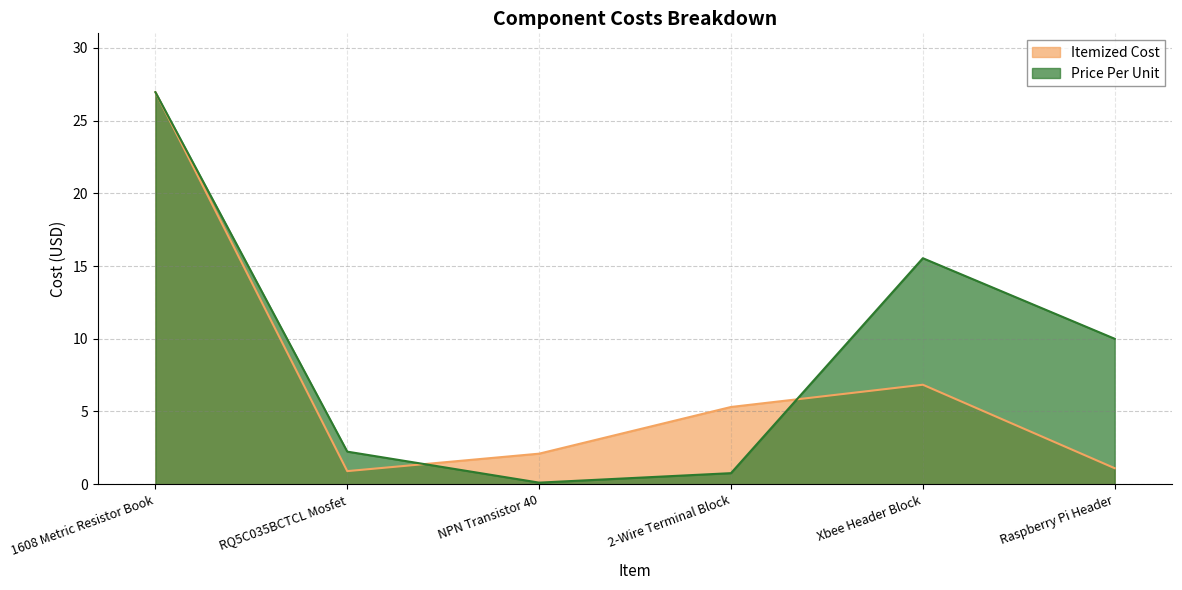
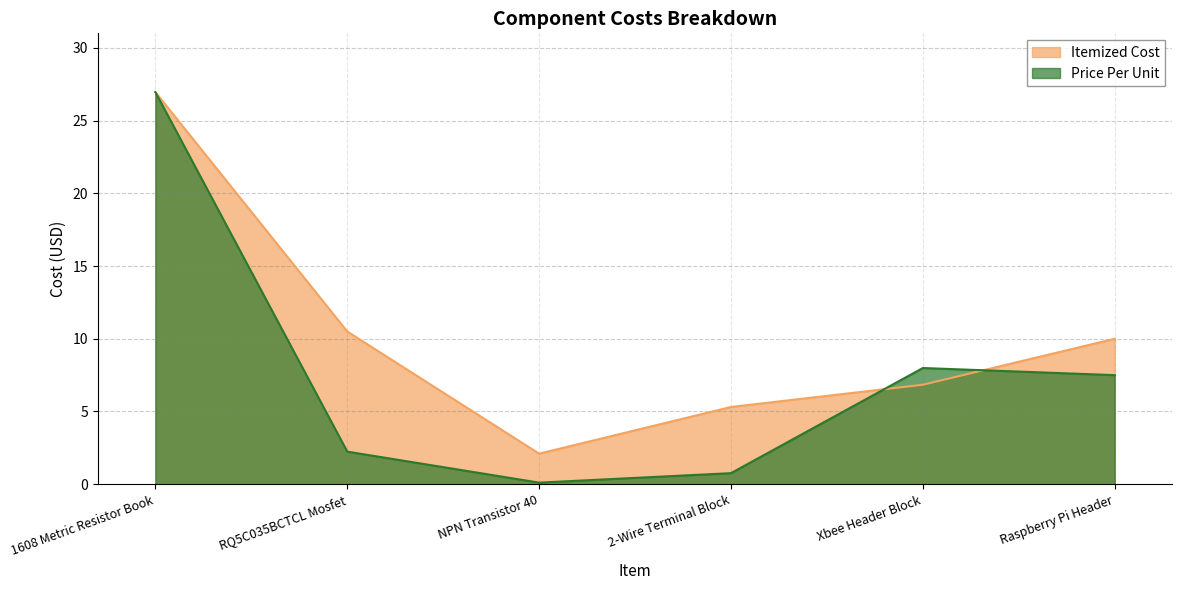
  {
    "Itemized Cost": {
-     "RQ5C035BCTCL Mosfet": 0.9,
+     "RQ5C035BCTCL Mosfet": 10.5,
      "NPN Transistor 40": 2.1,
      "2-Wire Terminal Block": 5.3,
      "Xbee Header Block": 6.8,
-     "Raspberry Pi Header": 1.1
+     "Raspberry Pi Header": 10.0
    },
    "Price Per Unit": {
      "RQ5C035BCTCL Mosfet": 2.2,
      "NPN Transistor 40": 0.1,
      "2-Wire Terminal Block": 0.8,
-     "Xbee Header Block": 15.5,
-     "Raspberry Pi Header": 10.0
+     "Xbee Header Block": 8.0,
+     "Raspberry Pi Header": 7.5
    }
  }
